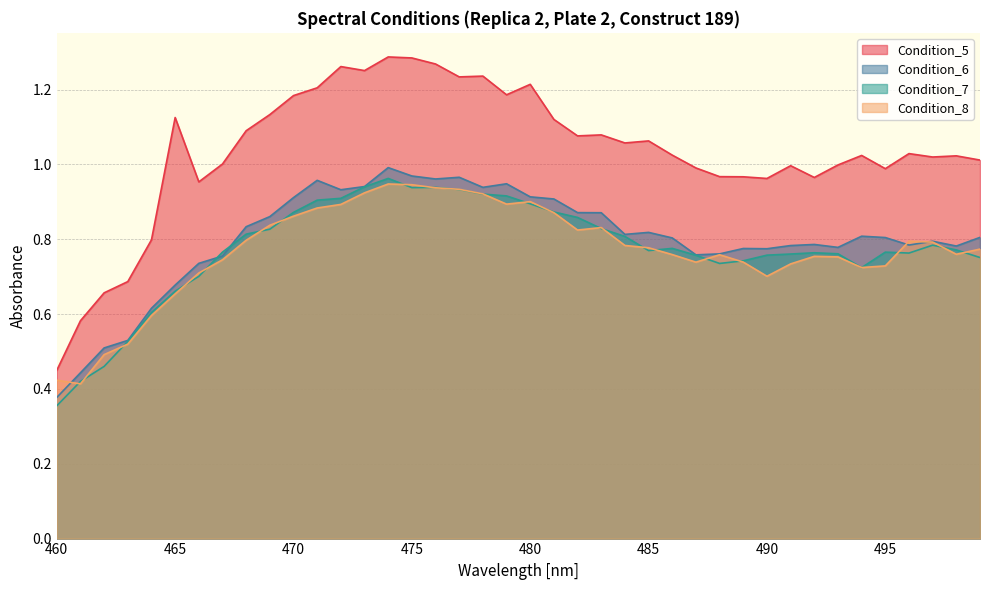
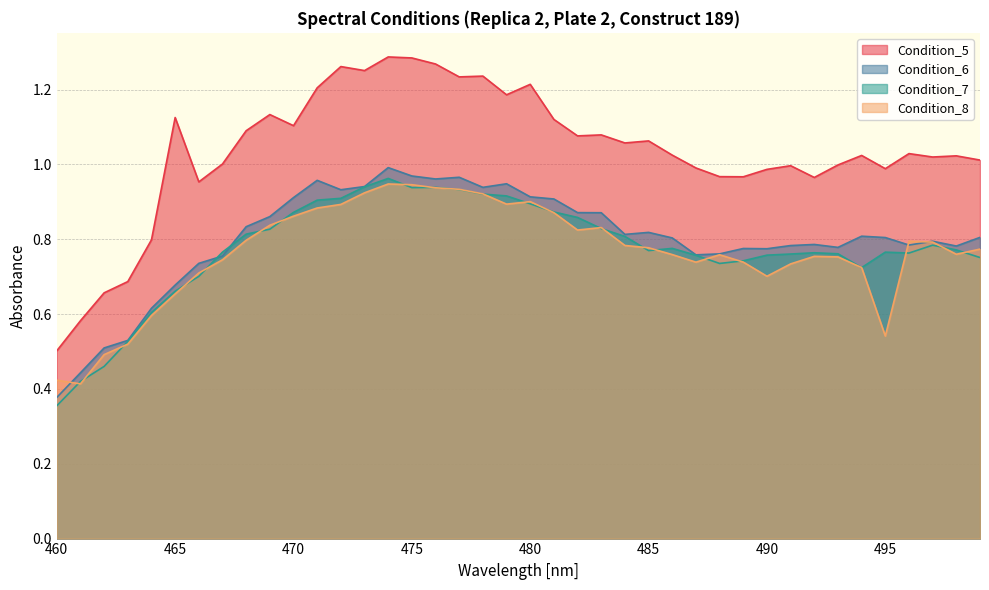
  {
    "Condition_5": {
-     "460": 0.45,
+     "460": 0.50,
      "465": 1.13,
-     "470": 1.18,
+     "470": 1.10,
      "475": 1.28,
      "480": 1.21,
      "485": 1.06,
-     "490": 0.96,
+     "490": 0.99,
      "495": 0.99
    },
    "Condition_8": {
      "460": 0.42,
      "465": 0.65,
      "470": 0.86,
      "475": 0.95,
      "485": 0.78,
      "490": 0.70,
-     "495": 0.73
+     "495": 0.54
    }
  }
